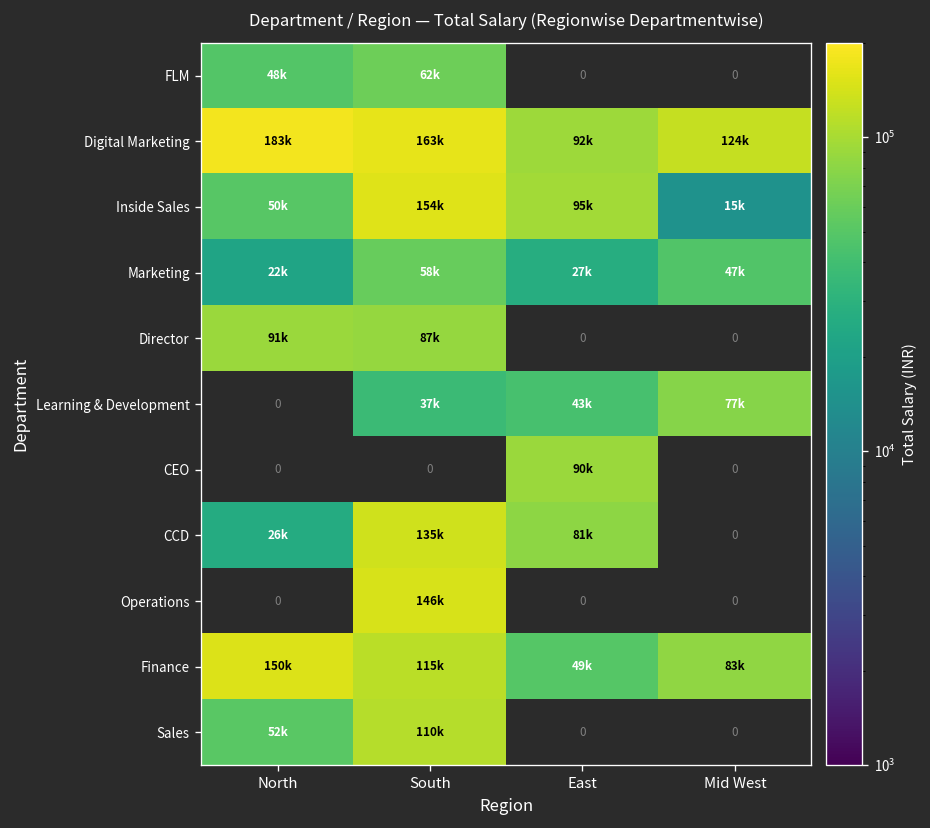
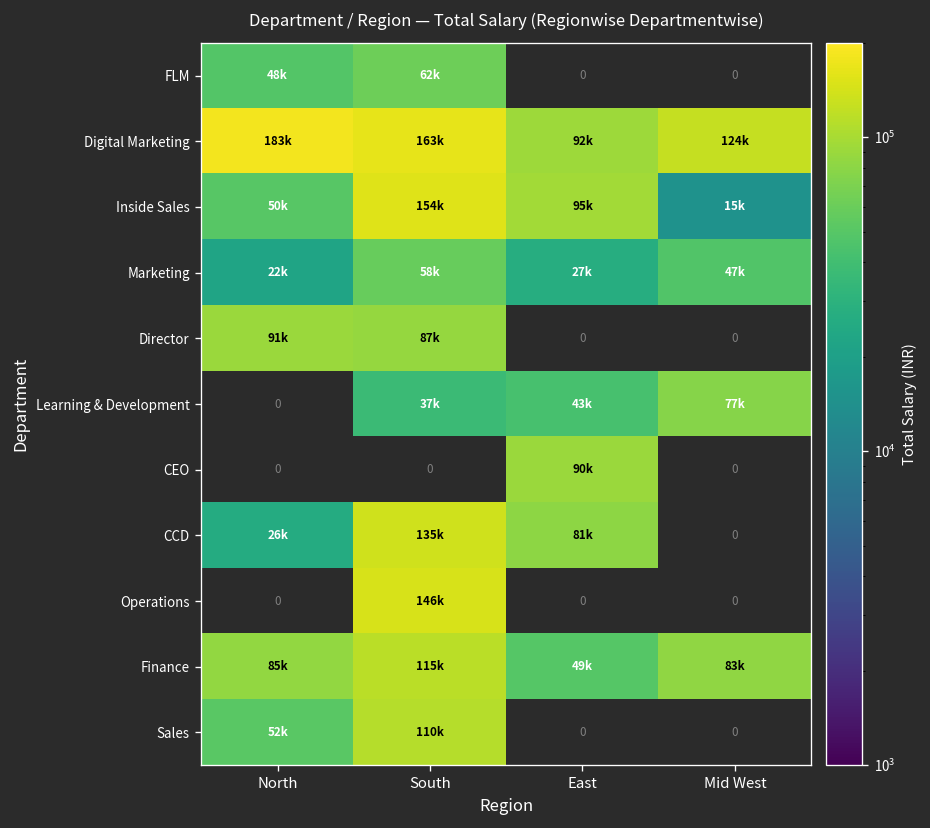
  {
    "FLM": {
      "North": "48k",
      "South": "62k"
    },
    "Digital Marketing": {
      "North": "183k",
      "South": "163k",
      "East": "92k",
      "Mid West": "124k"
    },
    "Inside Sales": {
      "North": "50k",
      "South": "154k",
      "East": "95k",
      "Mid West": "15k"
    },
    "Marketing": {
      "North": "22k",
      "South": "58k",
      "East": "27k",
      "Mid West": "47k"
    },
    "Director": {
      "North": "91k",
      "South": "87k"
    },
    "Learning & Development": {
      "South": "37k",
      "East": "43k",
      "Mid West": "77k"
    },
    "CEO": {
      "East": "90k"
    },
    "CCD": {
      "North": "26k",
      "South": "135k",
      "East": "81k"
    },
    "Operations": {
      "South": "146k"
    },
    "Finance": {
-     "North": "150k",
+     "North": "85k",
      "South": "115k",
      "East": "49k",
      "Mid West": "83k"
    },
    "Sales": {
      "North": "52k",
      "South": "110k"
    }
  }
